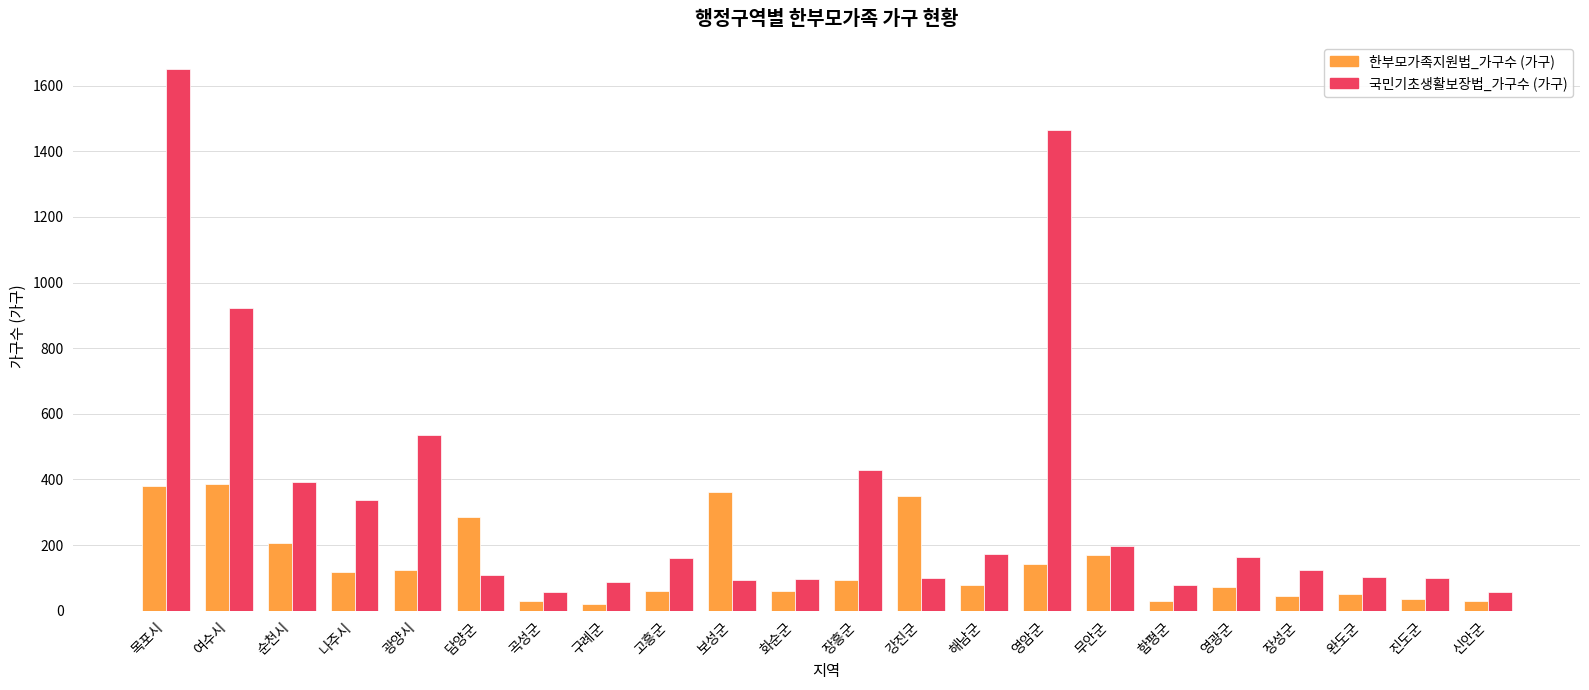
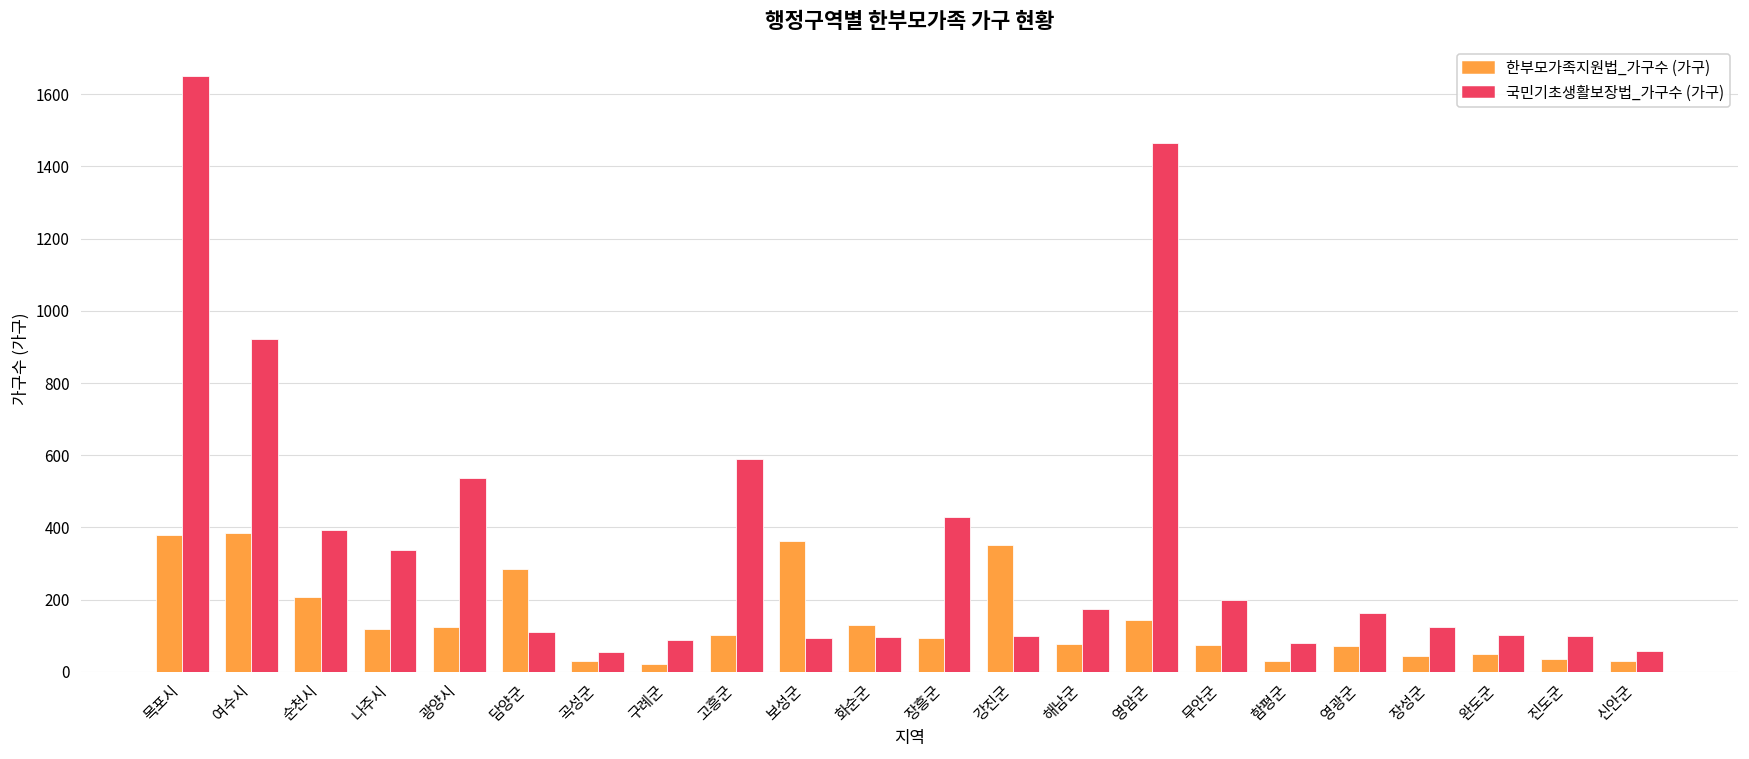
  {
    "한부모가족지원법_가구수 (가구)": {
      "목포시": 380,
      "여수시": 390,
      "순천시": 210,
      "나주시": 120,
      "광양시": 120,
      "담양군": 290,
      "곡성군": 30,
      "구례군": 20,
-     "고흥군": 60,
+     "고흥군": 100,
      "보성군": 360,
-     "화순군": 60,
+     "화순군": 130,
      "장흥군": 100,
      "강진군": 350,
      "해남군": 80,
      "영암군": 140,
-     "무안군": 170,
+     "무안군": 80,
      "함평군": 30,
      "영광군": 70,
      "장성군": 50,
      "완도군": 50,
      "진도군": 40,
      "신안군": 30
    },
    "국민기초생활보장법_가구수 (가구)": {
      "목포시": 1650,
      "여수시": 920,
      "순천시": 390,
      "나주시": 340,
      "광양시": 540,
      "담양군": 110,
      "곡성군": 60,
      "구례군": 90,
-     "고흥군": 160,
+     "고흥군": 590,
      "보성군": 90,
      "화순군": 100,
      "장흥군": 430,
      "강진군": 100,
      "해남군": 170,
      "영암군": 1460,
      "무안군": 200,
      "함평군": 80,
      "영광군": 160,
      "장성군": 120,
      "완도군": 100,
      "진도군": 100,
      "신안군": 60
    }
  }
